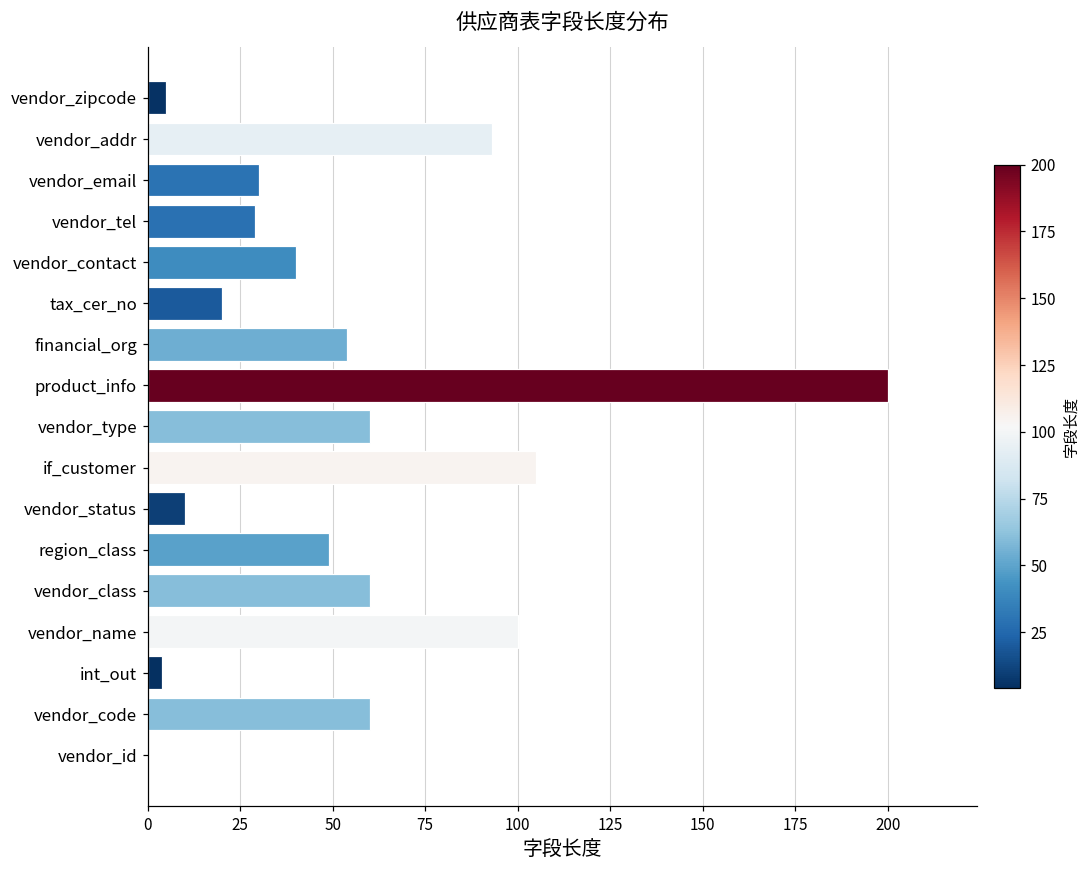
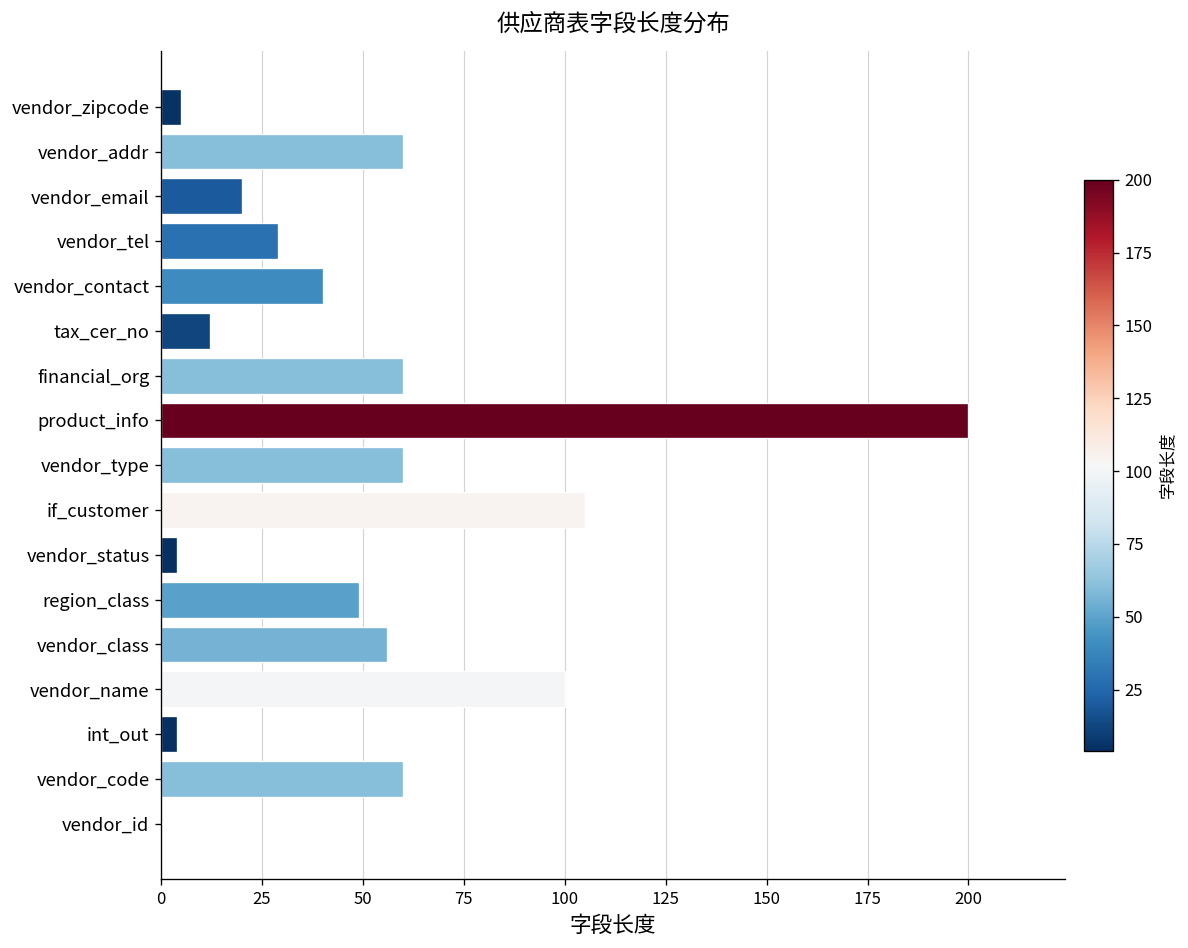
  {
    "vendor_zipcode": 5,
-   "vendor_addr": 93,
-   "vendor_email": 30,
+   "vendor_addr": 60,
+   "vendor_email": 20,
    "vendor_tel": 29,
    "vendor_contact": 40,
-   "tax_cer_no": 20,
-   "financial_org": 54,
+   "tax_cer_no": 12,
+   "financial_org": 60,
    "product_info": 200,
    "vendor_type": 60,
    "if_customer": 105,
-   "vendor_status": 10,
+   "vendor_status": 4,
    "region_class": 49,
-   "vendor_class": 60,
+   "vendor_class": 56,
    "vendor_name": 100,
    "int_out": 4,
    "vendor_code": 60,
    "vendor_id": 0
  }
